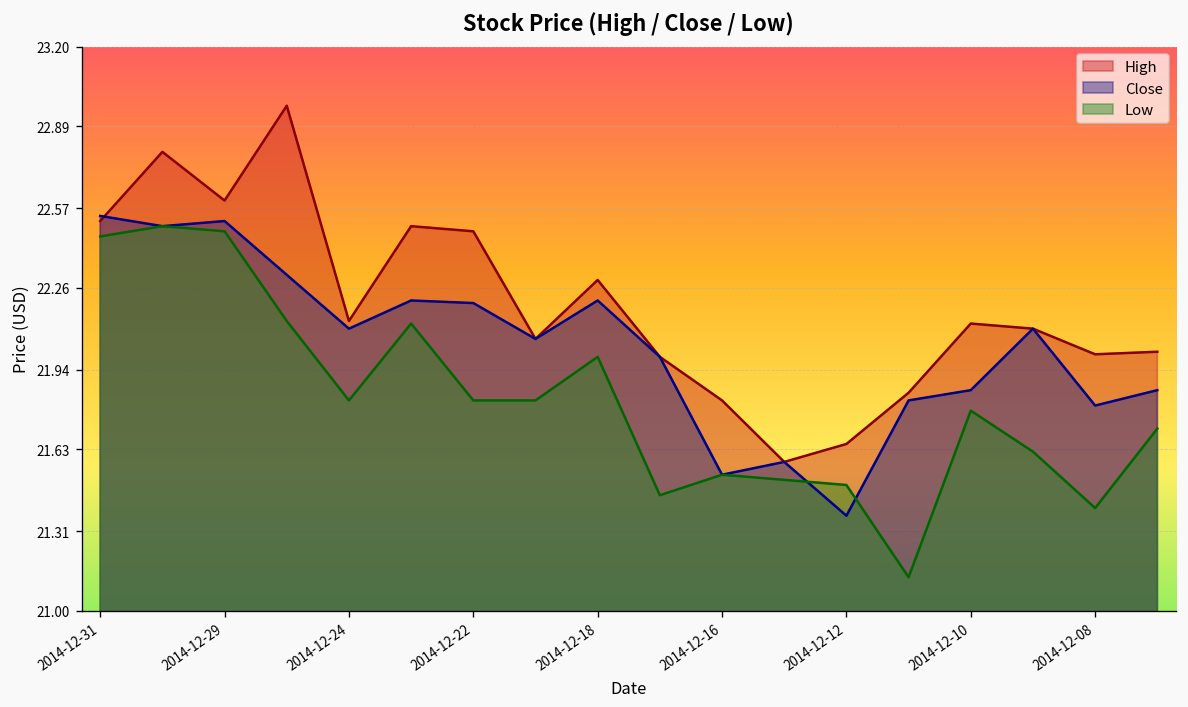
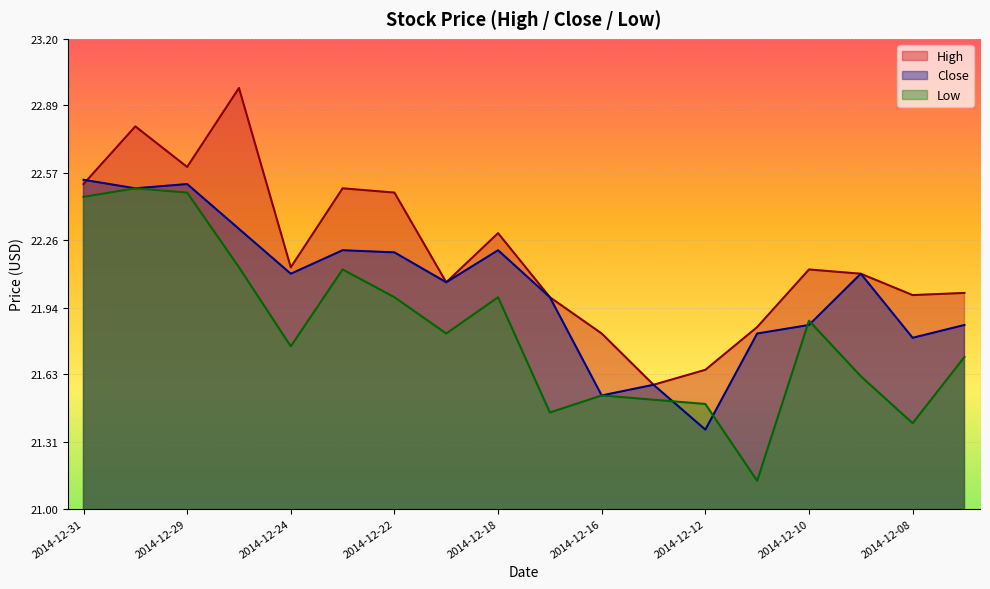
  {
    "High": {
      "2014-12-31": 22.52,
      "2014-12-29": 22.60,
      "2014-12-24": 22.13,
      "2014-12-22": 22.48,
      "2014-12-18": 22.29,
      "2014-12-16": 21.82,
      "2014-12-12": 21.65,
      "2014-12-10": 22.12,
      "2014-12-08": 22.00
    },
    "Close": {
      "2014-12-31": 22.54,
      "2014-12-29": 22.52,
      "2014-12-24": 22.10,
      "2014-12-22": 22.20,
      "2014-12-18": 22.21,
      "2014-12-12": 21.37,
      "2014-12-10": 21.86,
      "2014-12-08": 21.80
    },
    "Low": {
      "2014-12-31": 22.46,
      "2014-12-29": 22.48,
-     "2014-12-24": 21.82,
-     "2014-12-22": 21.82,
+     "2014-12-24": 21.76,
+     "2014-12-22": 21.99,
      "2014-12-18": 21.99,
      "2014-12-12": 21.49,
-     "2014-12-10": 21.78,
+     "2014-12-10": 21.88,
      "2014-12-08": 21.40
    }
  }
